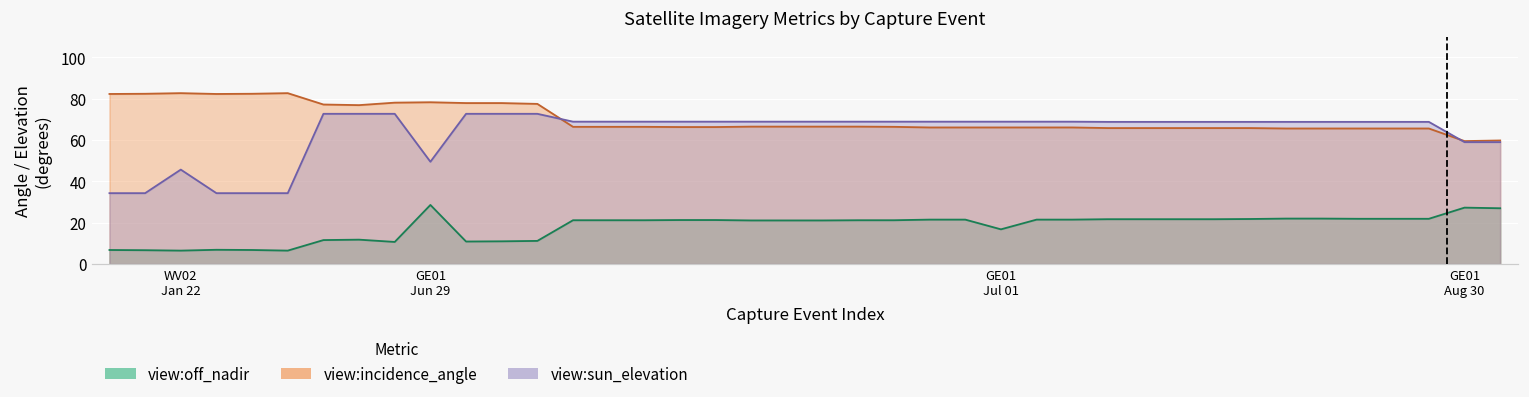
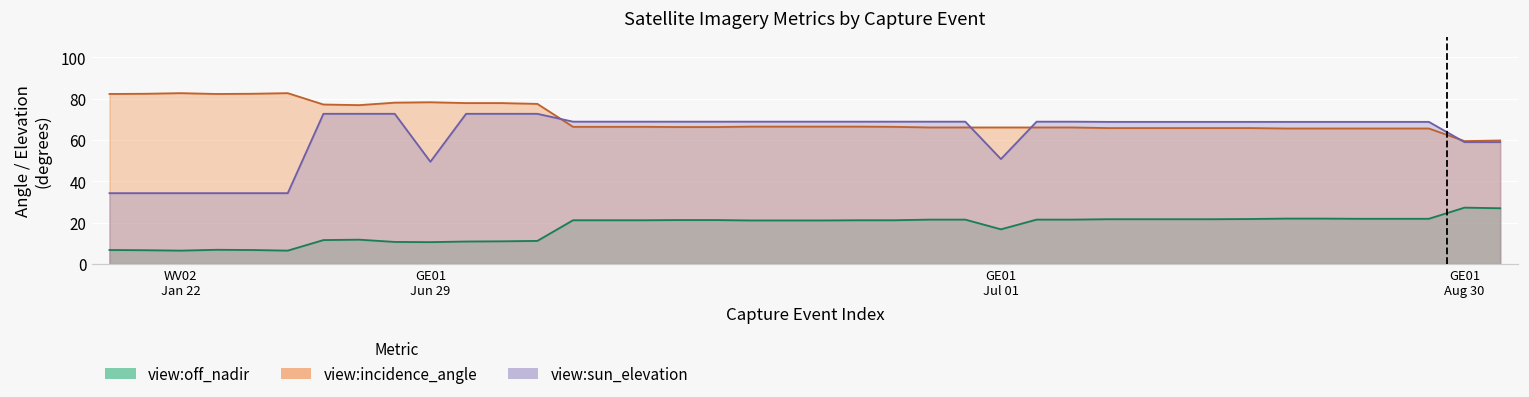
  {
    "view:off_nadir": {
      "WV02 Jan 22": 7,
-     "GE01 Jun 29": 29,
+     "GE01 Jun 29": 11,
      "GE01 Jul 01": 17,
      "GE01 Aug 30": 27
    },
    "view:incidence_angle": {
      "WV02 Jan 22": 83,
      "GE01 Jun 29": 78,
      "GE01 Jul 01": 66
    },
    "view:sun_elevation": {
-     "WV02 Jan 22": 46,
+     "WV02 Jan 22": 34,
      "GE01 Jun 29": 50,
-     "GE01 Jul 01": 69
+     "GE01 Jul 01": 51
    }
  }
